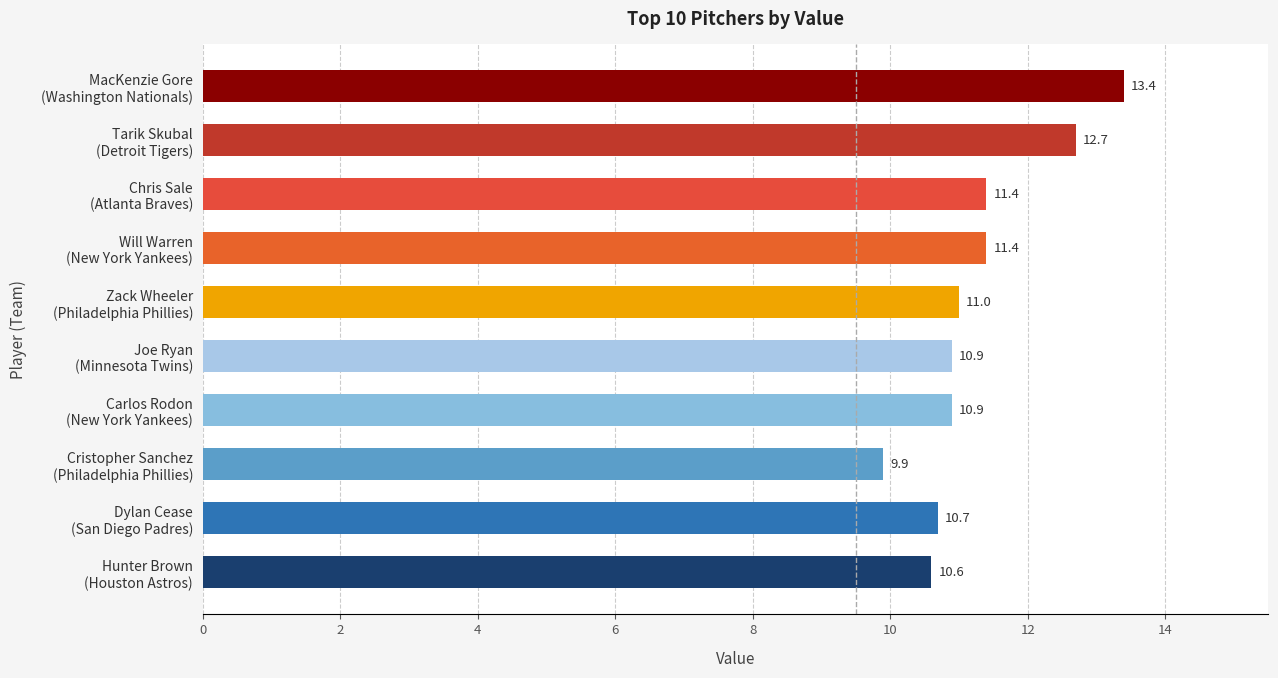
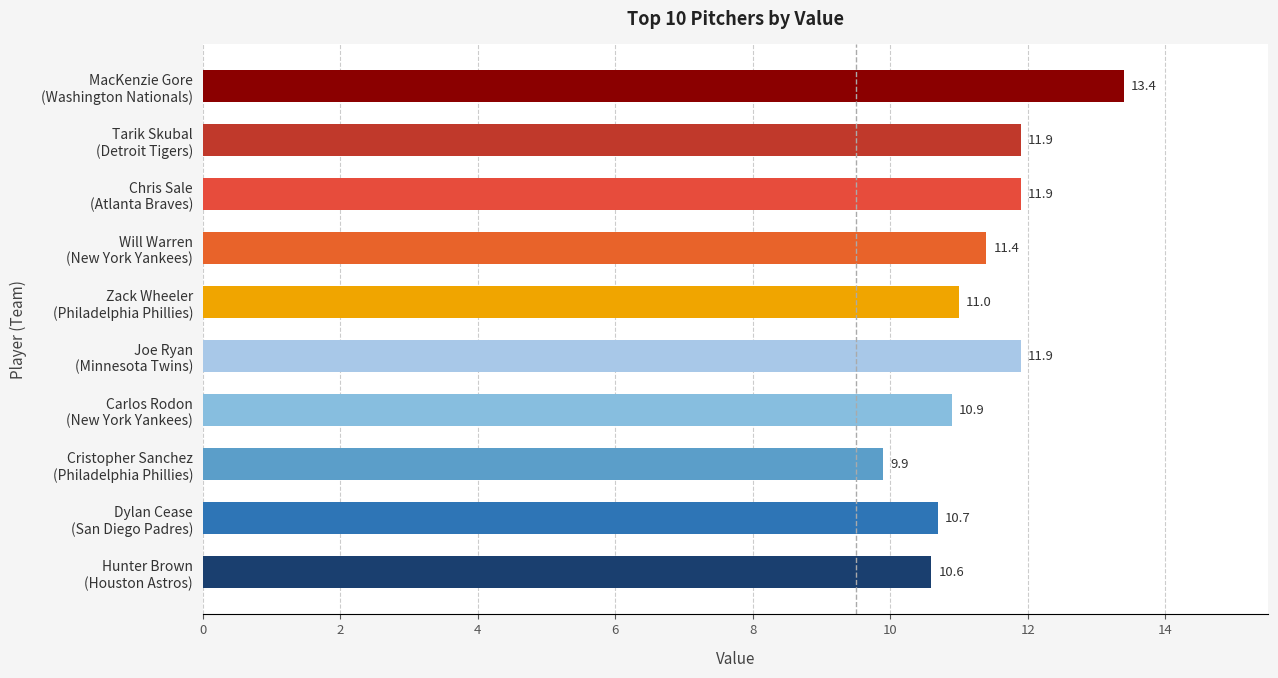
  {
    "MacKenzie Gore (Washington Nationals)": 13.4,
-   "Tarik Skubal (Detroit Tigers)": 12.7,
-   "Chris Sale (Atlanta Braves)": 11.4,
+   "Tarik Skubal (Detroit Tigers)": 11.9,
+   "Chris Sale (Atlanta Braves)": 11.9,
    "Will Warren (New York Yankees)": 11.4,
    "Zack Wheeler (Philadelphia Phillies)": 11.0,
-   "Joe Ryan (Minnesota Twins)": 10.9,
+   "Joe Ryan (Minnesota Twins)": 11.9,
    "Carlos Rodon (New York Yankees)": 10.9,
    "Cristopher Sanchez (Philadelphia Phillies)": 9.9,
    "Dylan Cease (San Diego Padres)": 10.7,
    "Hunter Brown (Houston Astros)": 10.6
  }
